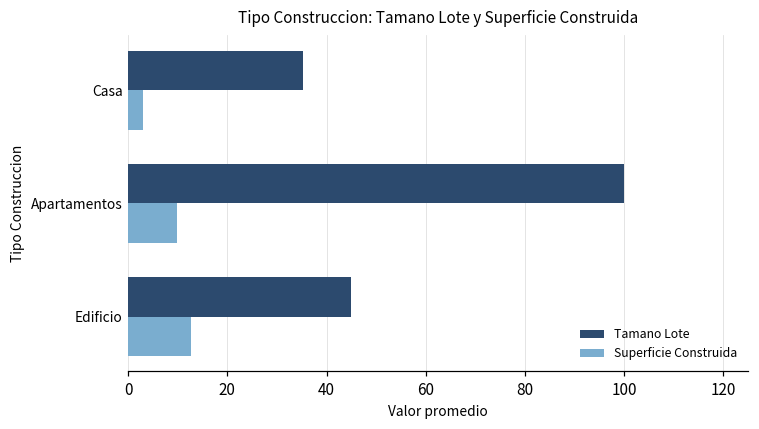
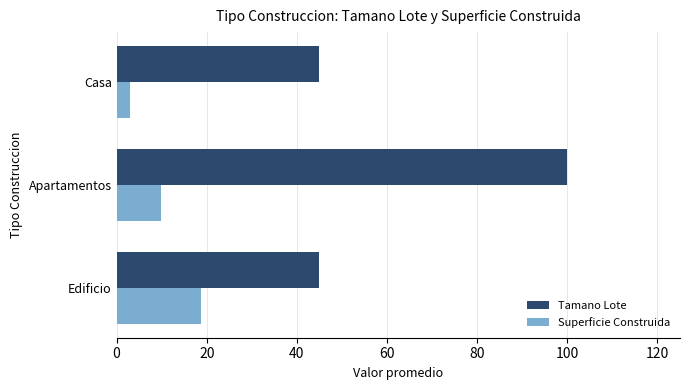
  {
    "Tamano Lote": {
-     "Casa": 35,
+     "Casa": 45,
      "Apartamentos": 100,
      "Edificio": 45
    },
    "Superficie Construida": {
      "Casa": 3,
      "Apartamentos": 10,
-     "Edificio": 13
+     "Edificio": 19
    }
  }
